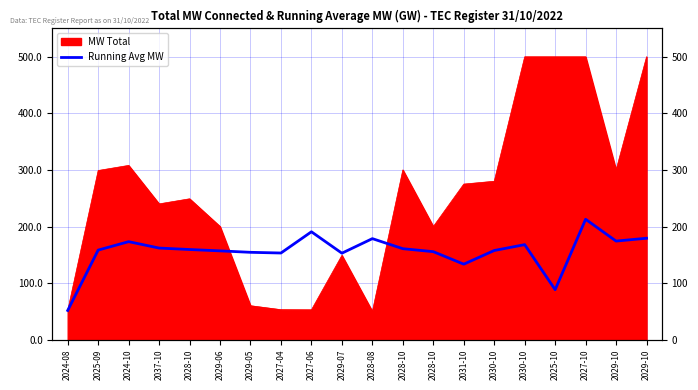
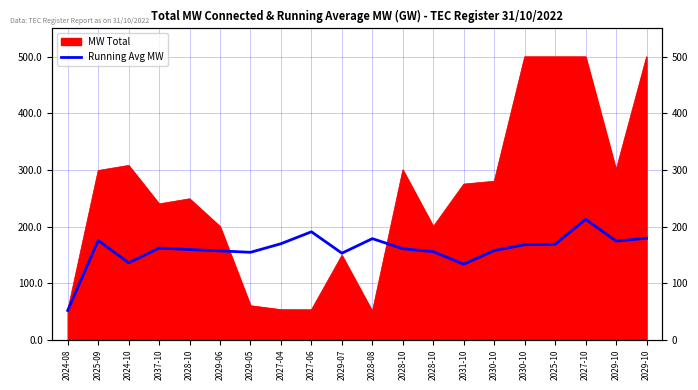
  {
    "MW Total": {
      "2025-09": 300,
      "2024-10": 310,
      "2037-10": 240,
      "2029-06": 200,
      "2029-05": 60,
      "2027-04": 50,
      "2027-06": 50,
      "2028-08": 50,
      "2031-10": 280,
      "2025-10": 500,
      "2027-10": 500
    },
    "Running Avg MW": {
-     "2025-09": 160,
-     "2024-10": 170,
+     "2025-09": 180,
+     "2024-10": 140,
      "2037-10": 160,
      "2029-06": 160,
      "2029-05": 150,
-     "2027-04": 150,
+     "2027-04": 170,
      "2027-06": 190,
      "2028-08": 180,
      "2031-10": 130,
-     "2025-10": 90,
+     "2025-10": 170,
      "2027-10": 210
    }
  }
